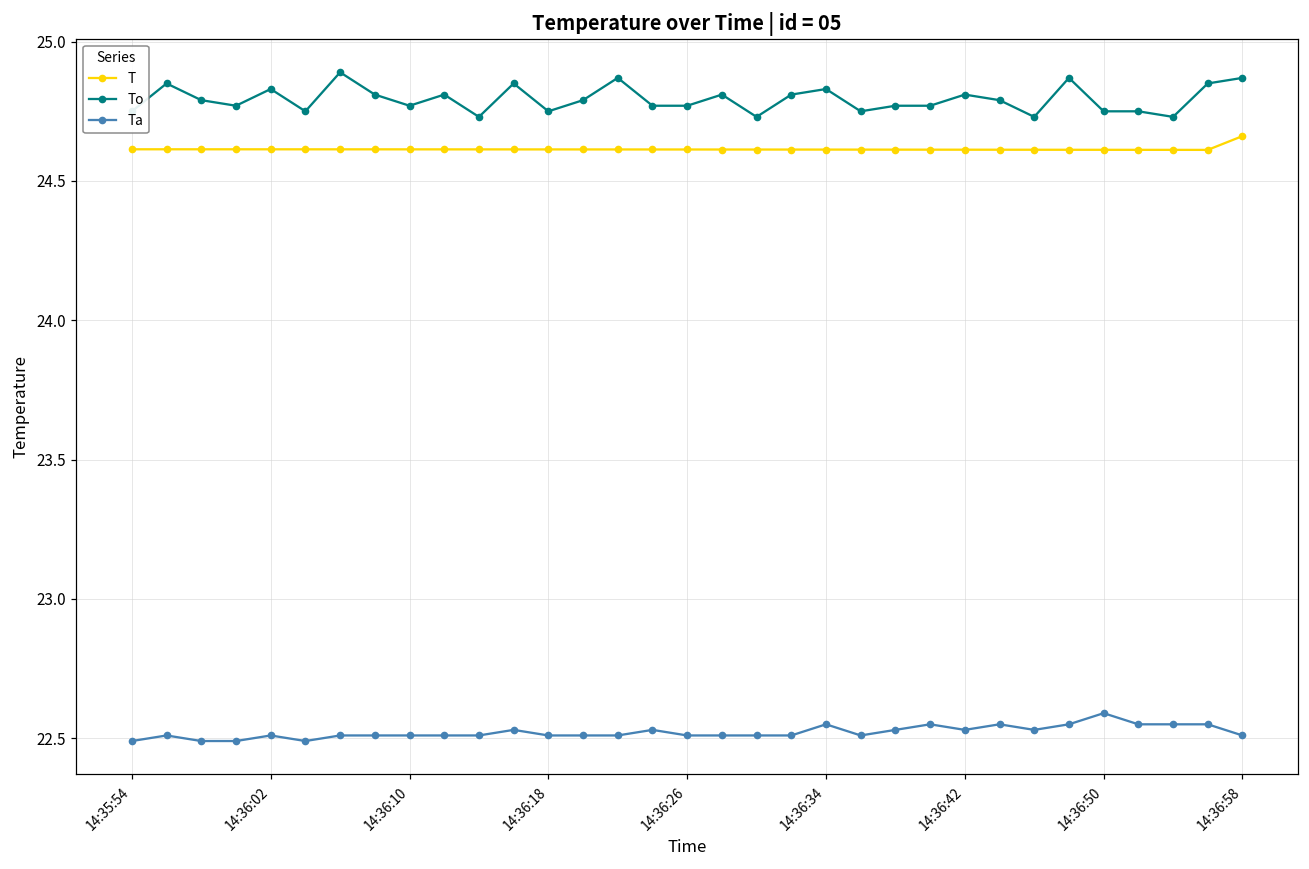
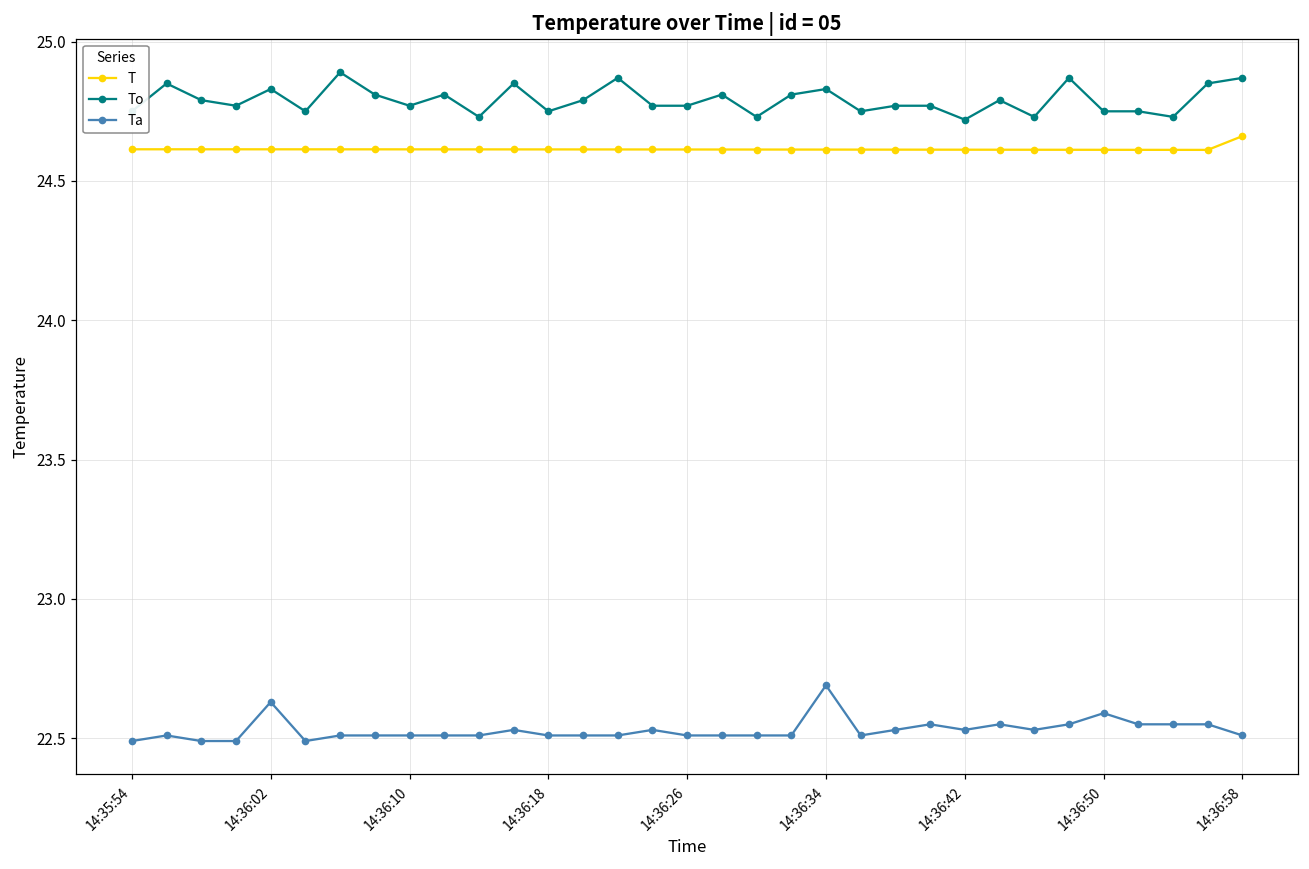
  {
    "T": {
      "14:35:54": 24.61,
      "14:36:02": 24.61,
      "14:36:10": 24.61,
      "14:36:18": 24.61,
      "14:36:26": 24.61,
      "14:36:34": 24.61,
      "14:36:42": 24.61,
      "14:36:50": 24.61,
      "14:36:58": 24.66
    },
    "To": {
      "14:36:02": 24.83,
      "14:36:10": 24.77,
      "14:36:18": 24.75,
      "14:36:26": 24.77,
      "14:36:34": 24.83,
-     "14:36:42": 24.81,
+     "14:36:42": 24.72,
      "14:36:50": 24.75,
      "14:36:58": 24.87
    },
    "Ta": {
      "14:35:54": 22.49,
-     "14:36:02": 22.51,
+     "14:36:02": 22.63,
      "14:36:10": 22.51,
      "14:36:18": 22.51,
      "14:36:26": 22.51,
-     "14:36:34": 22.55,
+     "14:36:34": 22.69,
      "14:36:42": 22.53,
      "14:36:50": 22.59,
      "14:36:58": 22.51
    }
  }
